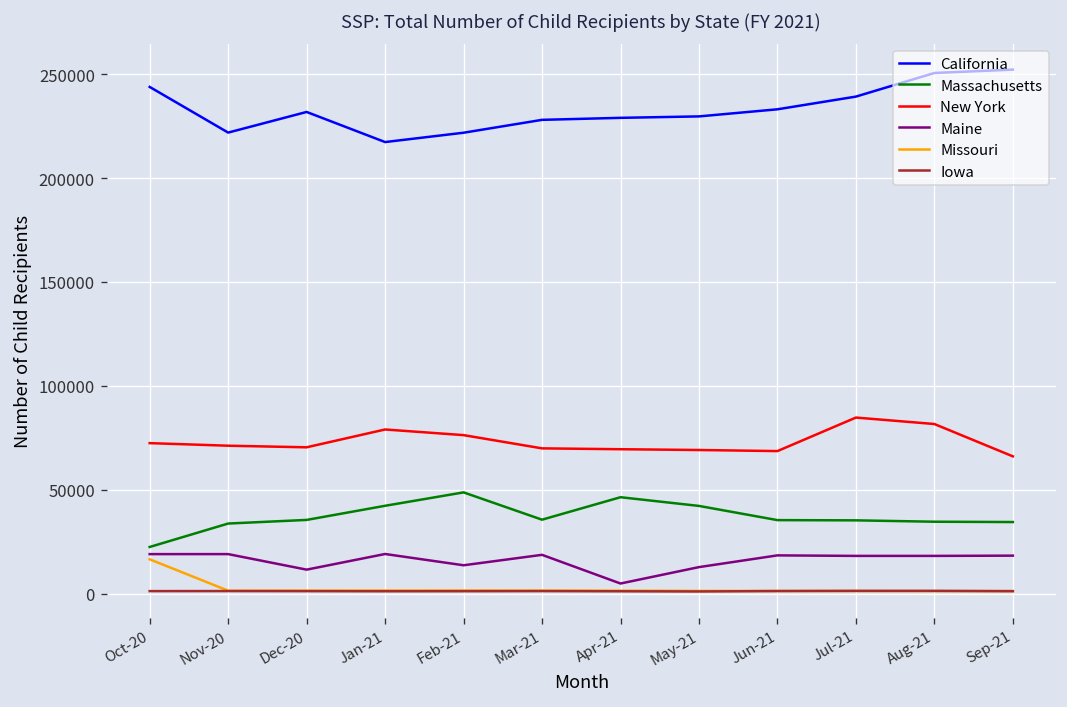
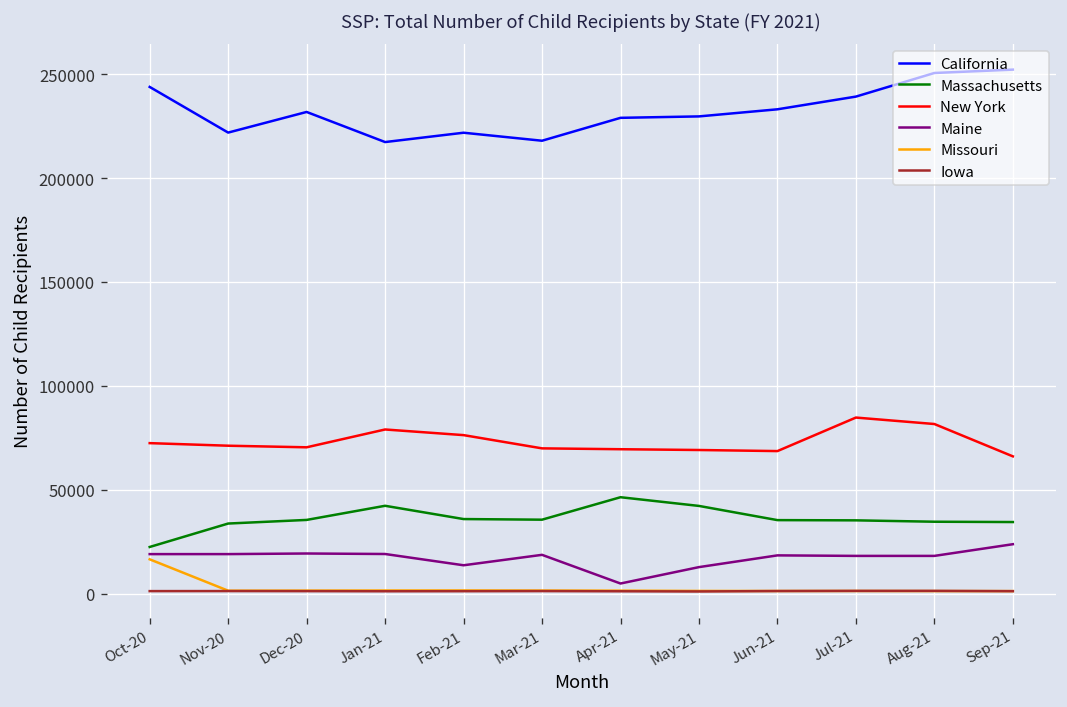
  {
    "California": {
      "Oct-20": 244000,
      "Nov-20": 222000,
      "Dec-20": 232000,
      "Jan-21": 217000,
      "Feb-21": 222000,
-     "Mar-21": 228000,
+     "Mar-21": 218000,
      "Apr-21": 229000,
      "May-21": 230000,
      "Jun-21": 233000,
      "Jul-21": 239000
    },
    "Massachusetts": {
      "Oct-20": 22000,
      "Nov-20": 34000,
      "Dec-20": 35000,
      "Jan-21": 42000,
-     "Feb-21": 49000,
+     "Feb-21": 36000,
      "Mar-21": 36000,
      "Apr-21": 46000,
      "May-21": 42000,
      "Jun-21": 35000,
      "Jul-21": 35000,
      "Aug-21": 35000,
      "Sep-21": 34000
    },
    "New York": {
      "Oct-20": 72000,
      "Nov-20": 71000,
      "Dec-20": 70000,
      "Jan-21": 79000,
      "Feb-21": 76000,
      "Mar-21": 70000,
      "Apr-21": 69000,
      "May-21": 69000,
      "Jun-21": 69000,
      "Jul-21": 85000,
      "Aug-21": 82000,
      "Sep-21": 66000
    },
    "Maine": {
      "Oct-20": 19000,
      "Nov-20": 19000,
-     "Dec-20": 12000,
+     "Dec-20": 19000,
      "Jan-21": 19000,
      "Feb-21": 14000,
      "Mar-21": 19000,
      "Apr-21": 5000,
      "May-21": 13000,
      "Jun-21": 18000,
      "Jul-21": 18000,
      "Aug-21": 18000,
-     "Sep-21": 18000
+     "Sep-21": 24000
    },
    "Missouri": {
      "Oct-20": 17000
    },
    "Iowa": {
      "Oct-20": 1000
    }
  }
